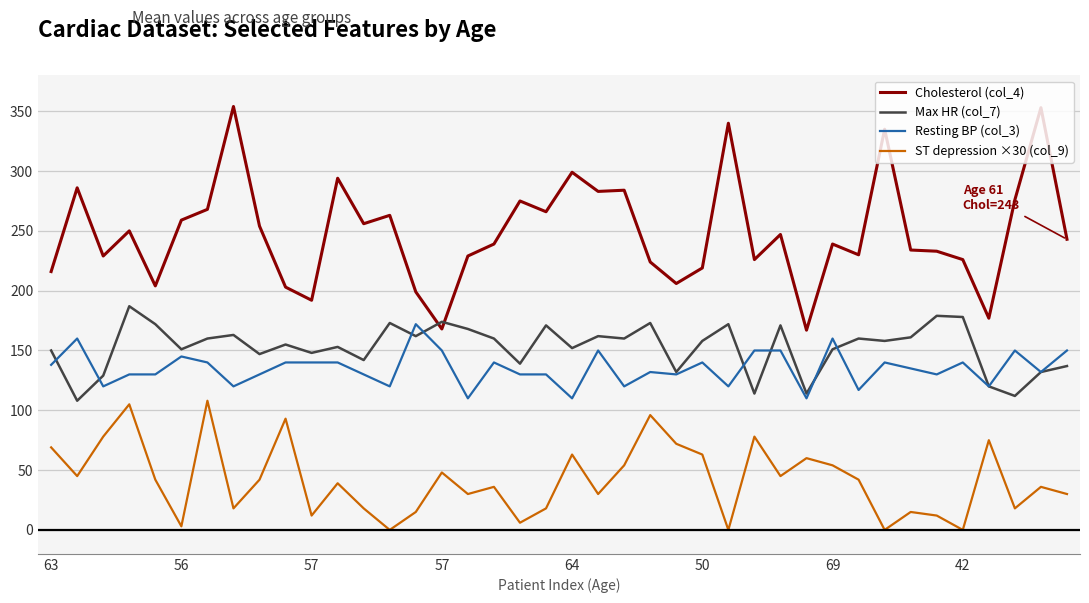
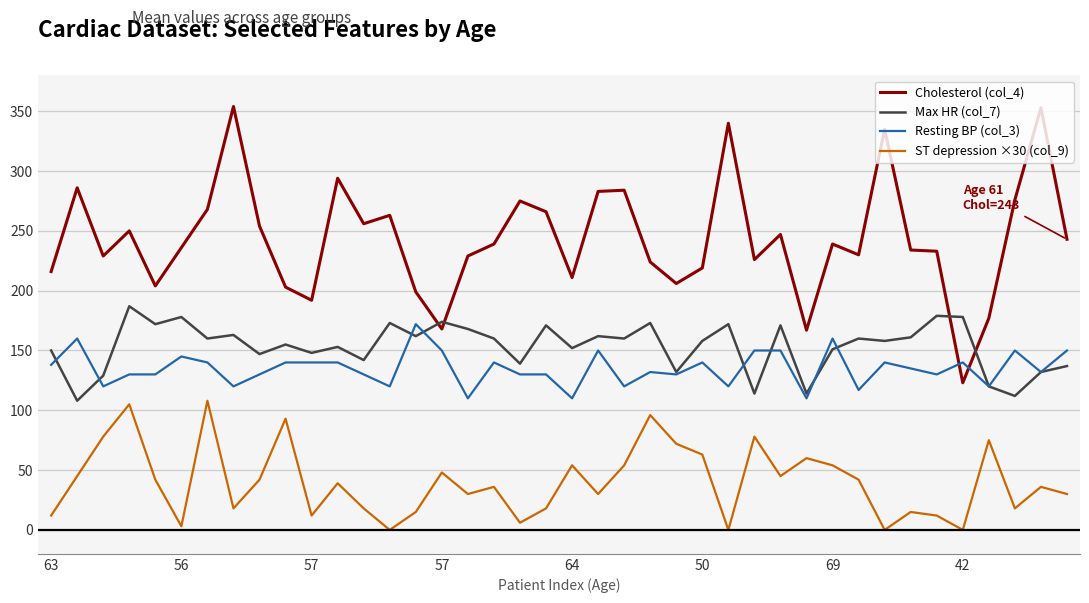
  {
    "Cholesterol (col_4)": {
      "63": 216,
-     "56": 259,
-     "64": 299,
+     "56": 236,
+     "64": 211,
      "50": 219,
      "69": 239,
-     "42": 226
+     "42": 123
    },
    "Max HR (col_7)": {
      "63": 150,
-     "56": 151,
+     "56": 178,
      "64": 152,
      "50": 158,
      "69": 151,
      "42": 178
    },
    "Resting BP (col_3)": {
      "63": 138,
      "56": 145,
      "64": 110,
      "50": 140,
      "69": 160,
      "42": 140
    },
    "ST depression ×30 (col_9)": {
-     "63": 69,
+     "63": 12,
      "56": 3,
-     "64": 63,
+     "64": 54,
      "50": 63,
      "69": 54,
      "42": 0
    }
  }
